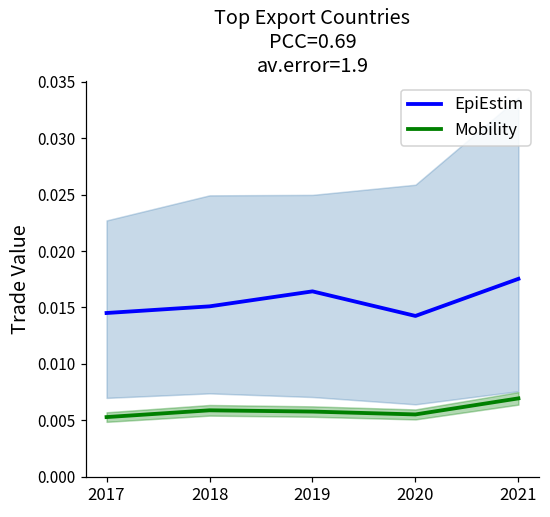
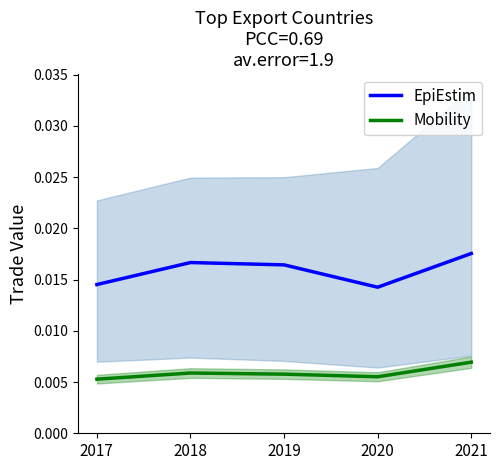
  {
    "EpiEstim": {
      "2017": 0.0145,
-     "2018": 0.0151,
+     "2018": 0.0167,
      "2019": 0.0164,
      "2020": 0.0142,
      "2021": 0.0175
    }
  }
